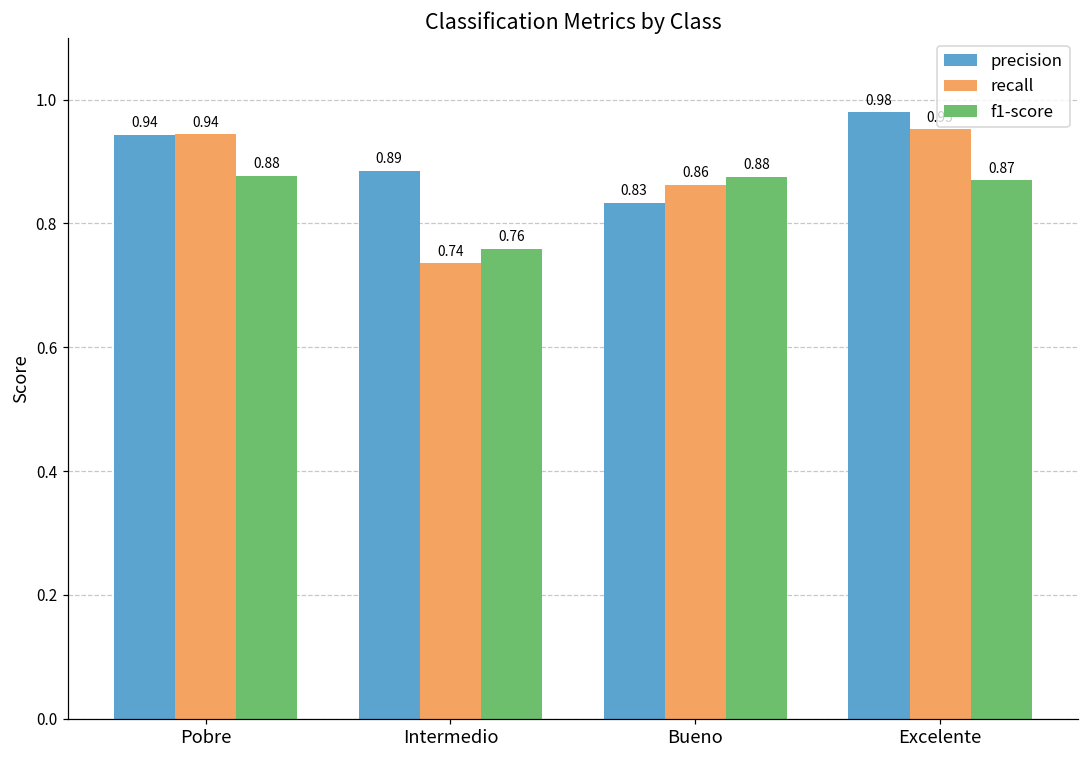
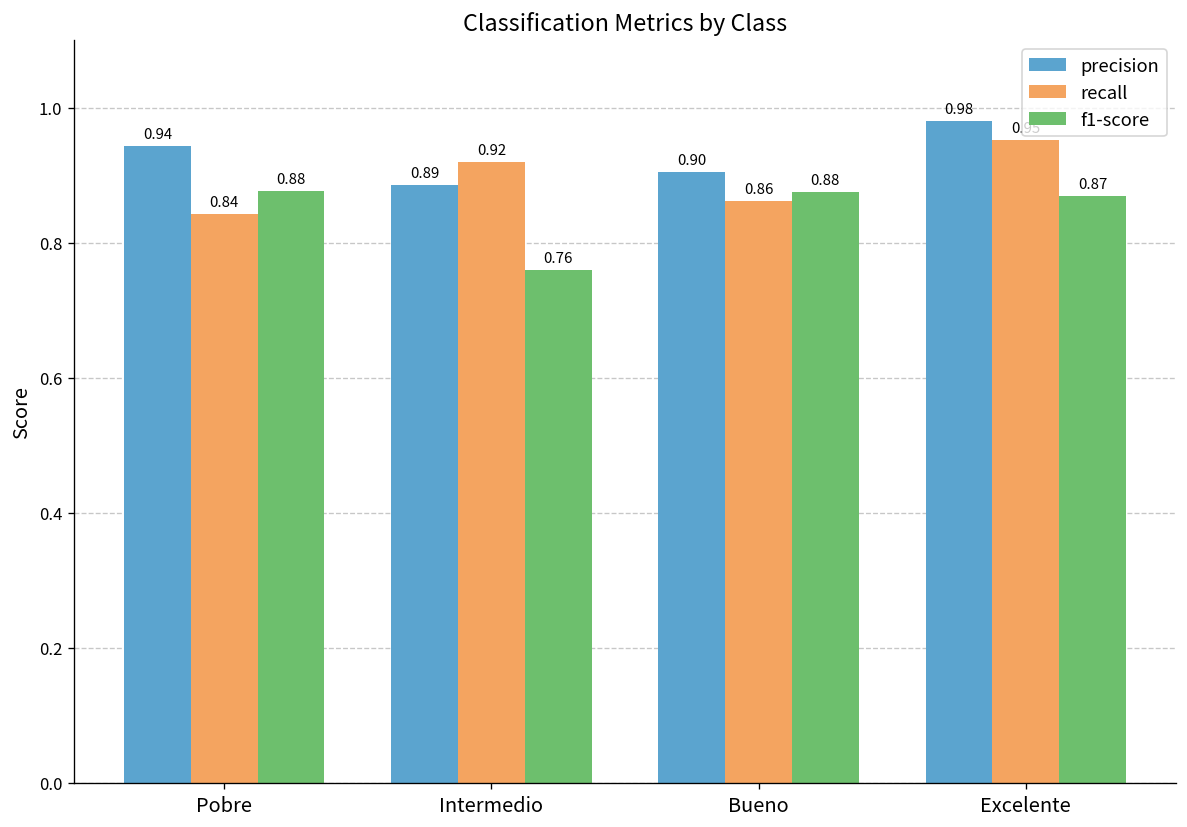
  {
    "precision": {
      "Pobre": 0.94,
      "Intermedio": 0.89,
-     "Bueno": 0.83,
+     "Bueno": 0.90,
      "Excelente": 0.98
    },
    "recall": {
-     "Pobre": 0.94,
-     "Intermedio": 0.74,
+     "Pobre": 0.84,
+     "Intermedio": 0.92,
      "Bueno": 0.86
    },
    "f1-score": {
      "Pobre": 0.88,
      "Intermedio": 0.76,
      "Bueno": 0.88,
      "Excelente": 0.87
    }
  }
